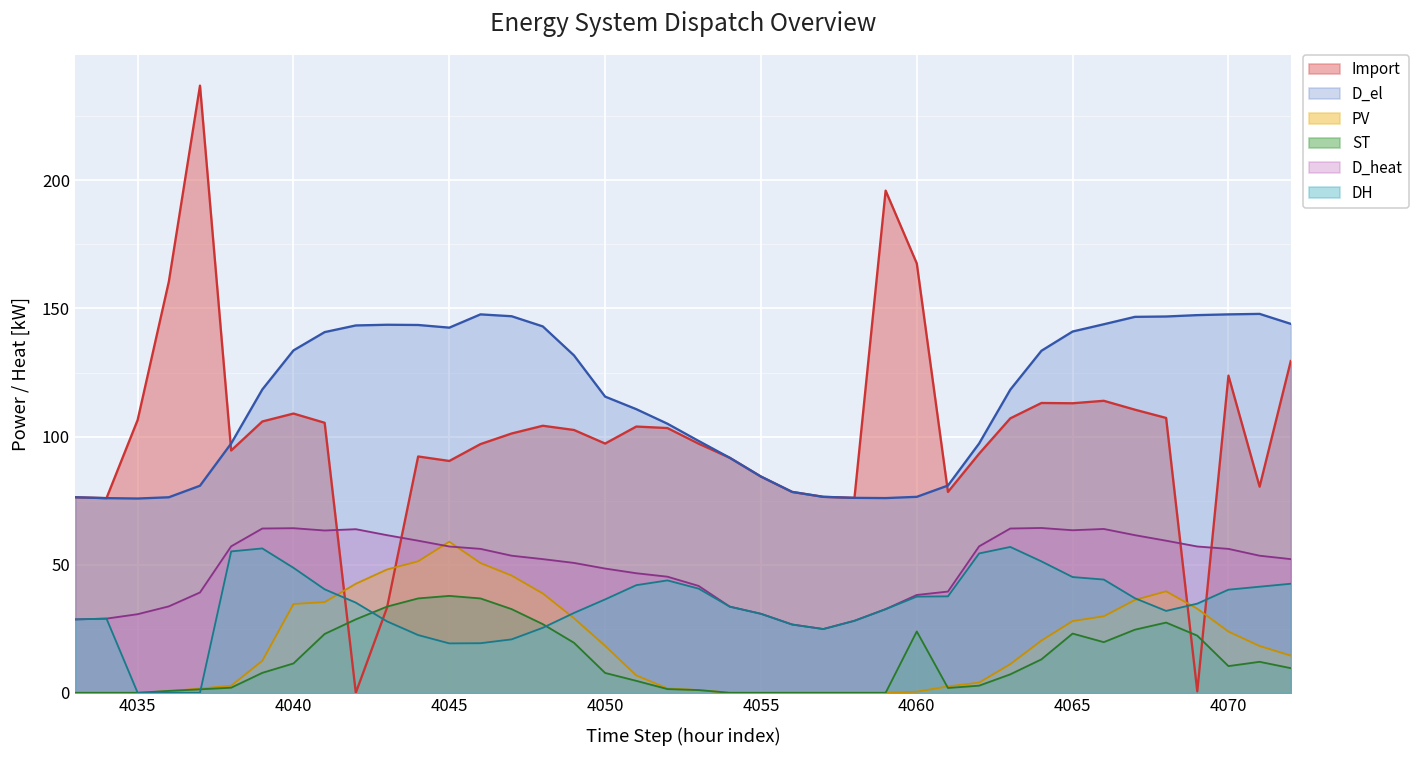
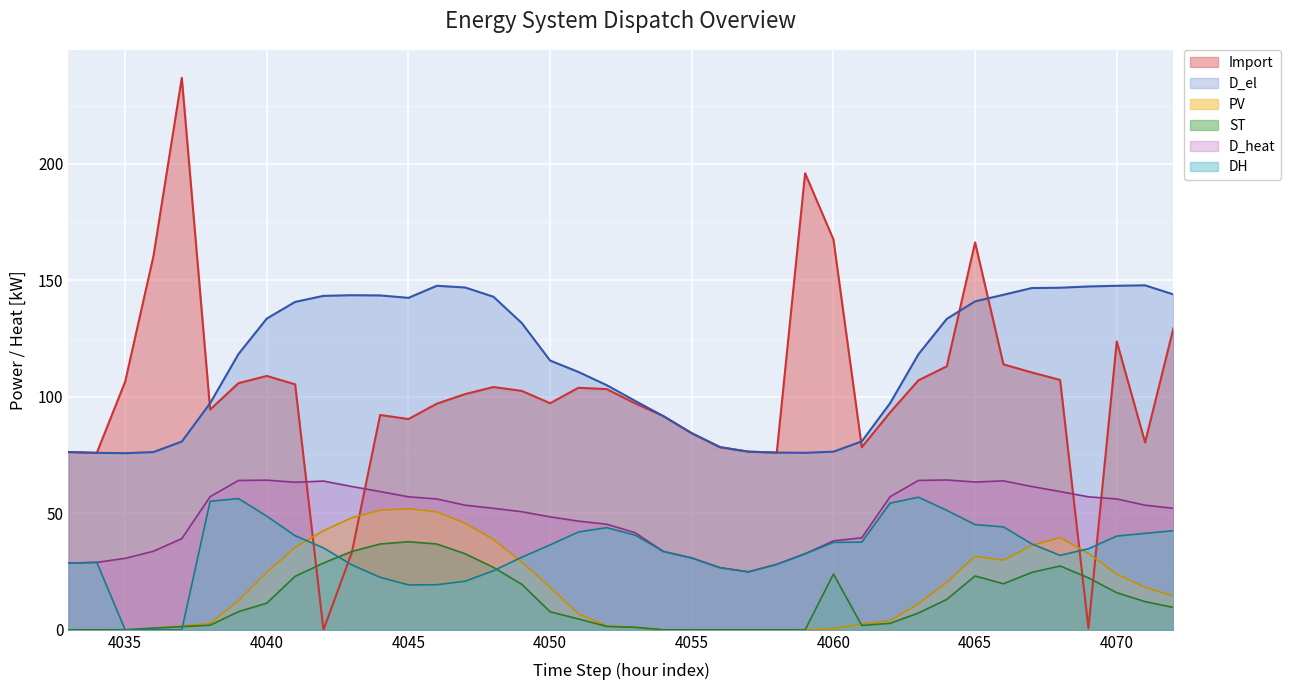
  {
    "Import": {
      "4035": 107,
      "4040": 109,
      "4045": 90,
      "4050": 97,
      "4060": 168,
-     "4065": 113,
+     "4065": 166,
      "4070": 124
    },
    "PV": {
-     "4040": 35,
-     "4045": 59,
+     "4040": 25,
+     "4045": 52,
      "4050": 18,
      "4060": 0,
-     "4065": 28,
+     "4065": 32,
      "4070": 24
    },
    "ST": {
      "4040": 11,
      "4045": 38,
      "4050": 8,
      "4060": 24,
      "4065": 23,
-     "4070": 10
+     "4070": 16
    }
  }
